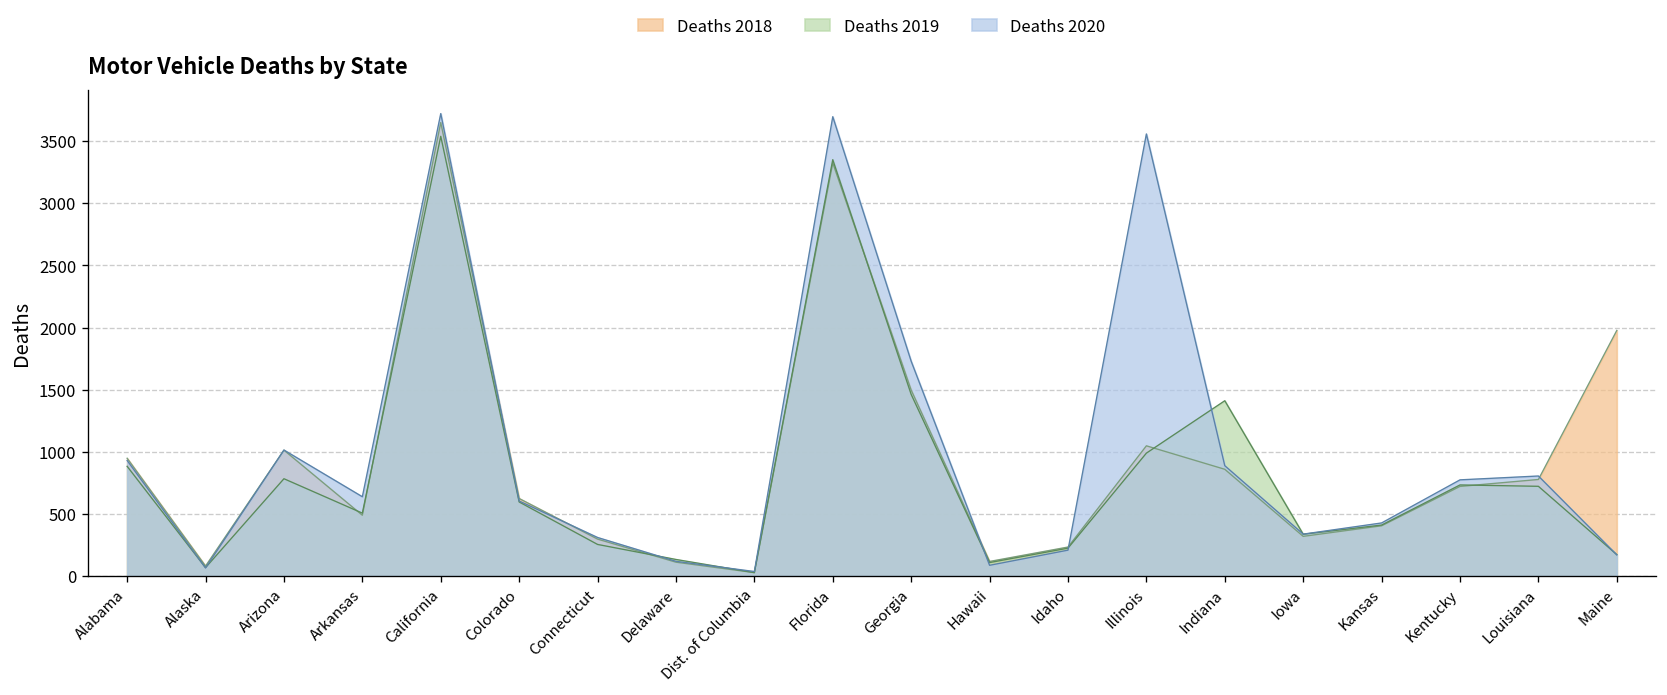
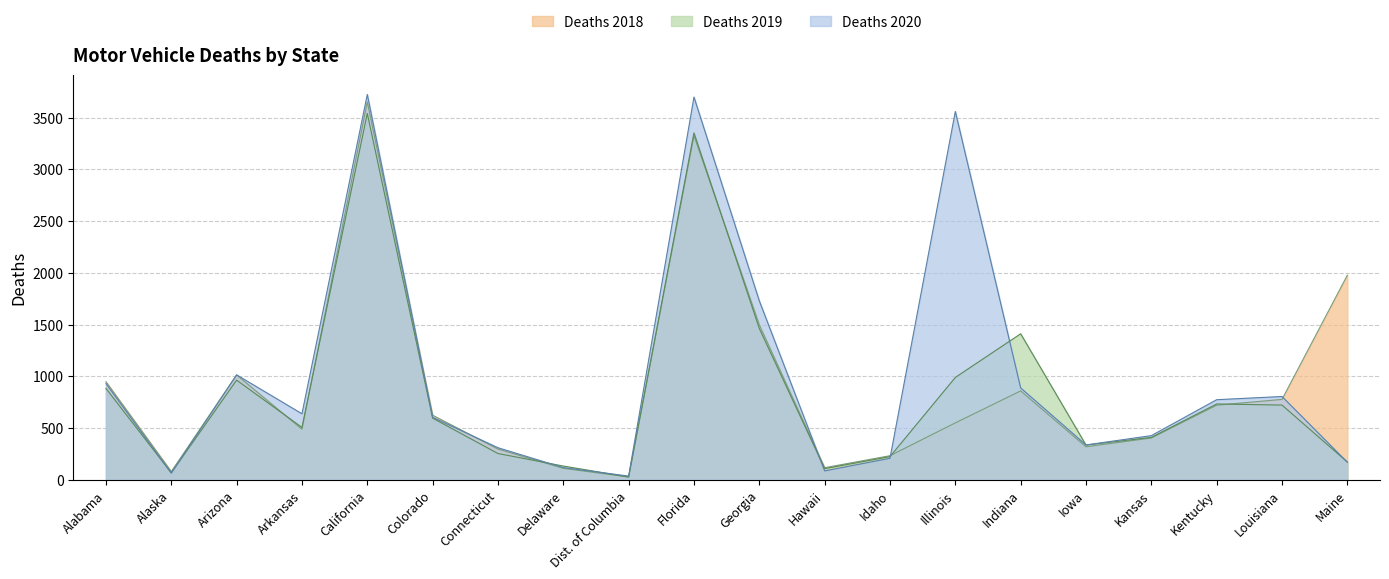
  {
    "Deaths 2018": {
      "California": 3650,
      "Florida": 3330,
      "Georgia": 1500,
-     "Illinois": 1050,
+     "Illinois": 550,
      "Indiana": 860,
      "Louisiana": 780,
      "Maine": 1980
    },
    "Deaths 2019": {
      "Alabama": 880,
-     "Arizona": 780,
+     "Arizona": 960,
      "California": 3540,
      "Connecticut": 250,
      "Florida": 3350,
      "Georgia": 1460,
      "Illinois": 990,
      "Indiana": 1410,
      "Louisiana": 720
    },
    "Deaths 2020": {
      "Arkansas": 640,
      "California": 3720,
      "Florida": 3700,
      "Georgia": 1730,
      "Illinois": 3560,
      "Indiana": 890,
      "Kentucky": 770,
      "Louisiana": 810
    }
  }
